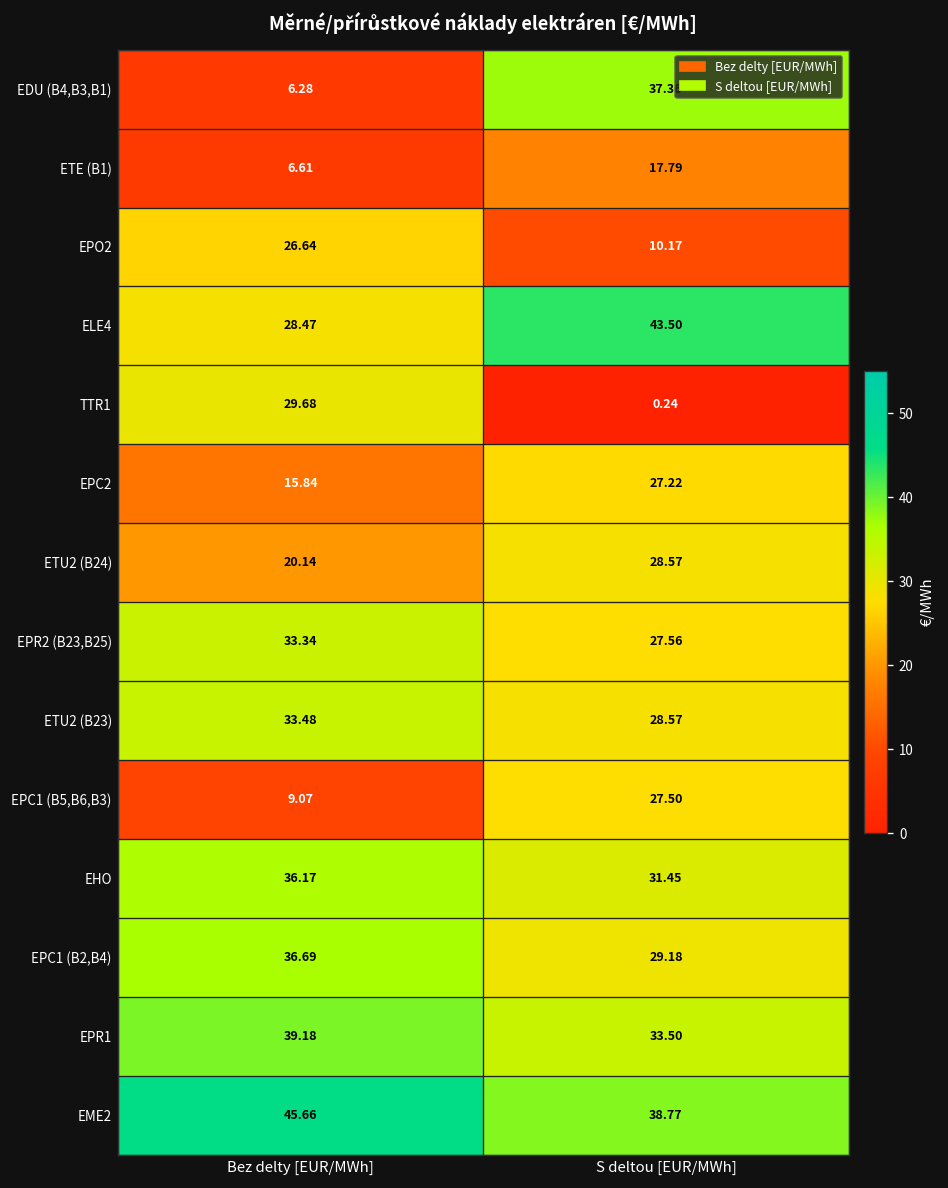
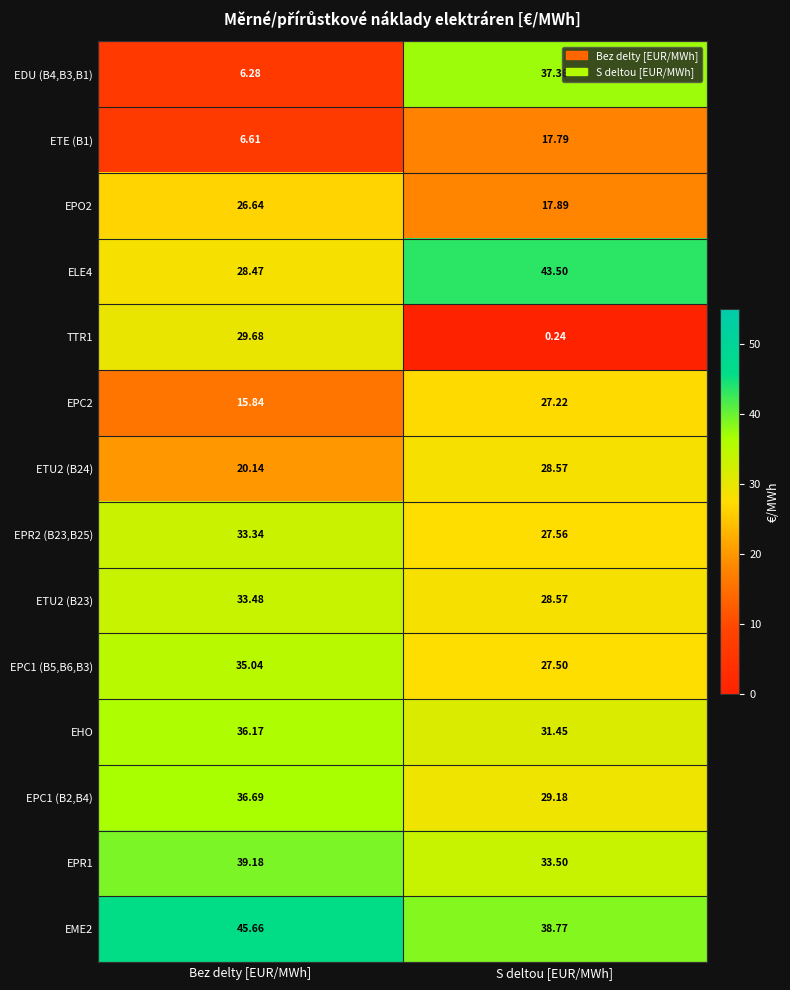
  {
    "EDU (B4,B3,B1)": {
      "Bez delty [EUR/MWh]": 6.28
    },
    "ETE (B1)": {
      "Bez delty [EUR/MWh]": 6.61,
      "S deltou [EUR/MWh]": 17.79
    },
    "EPO2": {
      "Bez delty [EUR/MWh]": 26.64,
-     "S deltou [EUR/MWh]": 10.17
+     "S deltou [EUR/MWh]": 17.89
    },
    "ELE4": {
      "Bez delty [EUR/MWh]": 28.47,
      "S deltou [EUR/MWh]": 43.50
    },
    "TTR1": {
      "Bez delty [EUR/MWh]": 29.68,
      "S deltou [EUR/MWh]": 0.24
    },
    "EPC2": {
      "Bez delty [EUR/MWh]": 15.84,
      "S deltou [EUR/MWh]": 27.22
    },
    "ETU2 (B24)": {
      "Bez delty [EUR/MWh]": 20.14,
      "S deltou [EUR/MWh]": 28.57
    },
    "EPR2 (B23,B25)": {
      "Bez delty [EUR/MWh]": 33.34,
      "S deltou [EUR/MWh]": 27.56
    },
    "ETU2 (B23)": {
      "Bez delty [EUR/MWh]": 33.48,
      "S deltou [EUR/MWh]": 28.57
    },
    "EPC1 (B5,B6,B3)": {
-     "Bez delty [EUR/MWh]": 9.07,
+     "Bez delty [EUR/MWh]": 35.04,
      "S deltou [EUR/MWh]": 27.50
    },
    "EHO": {
      "Bez delty [EUR/MWh]": 36.17,
      "S deltou [EUR/MWh]": 31.45
    },
    "EPC1 (B2,B4)": {
      "Bez delty [EUR/MWh]": 36.69,
      "S deltou [EUR/MWh]": 29.18
    },
    "EPR1": {
      "Bez delty [EUR/MWh]": 39.18,
      "S deltou [EUR/MWh]": 33.50
    },
    "EME2": {
      "Bez delty [EUR/MWh]": 45.66,
      "S deltou [EUR/MWh]": 38.77
    }
  }
